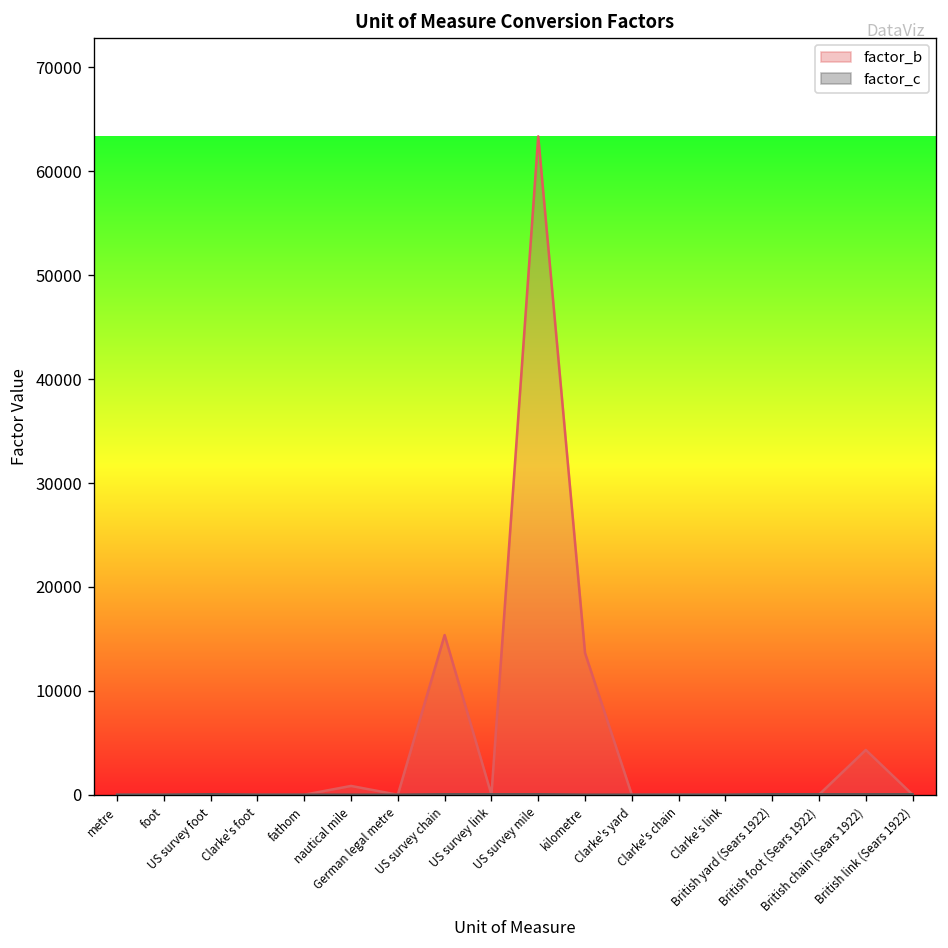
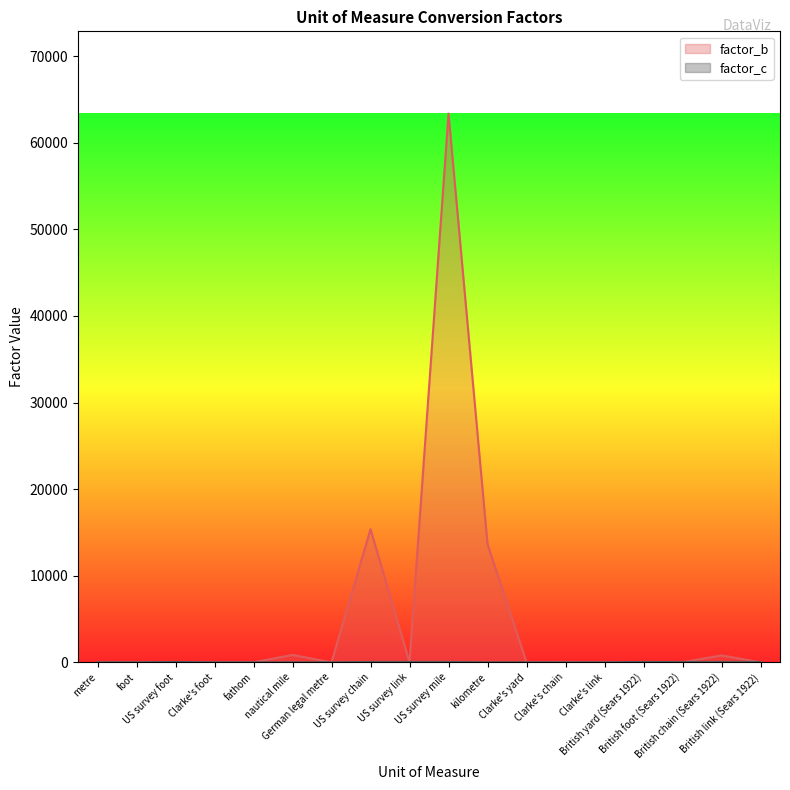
  {
    "factor_b": {
      "nautical mile": 1000,
      "US survey chain": 15000,
      "US survey mile": 63000,
      "kilometre": 14000,
-     "British chain (Sears 1922)": 4000
+     "British chain (Sears 1922)": 1000
    },
    "factor_c": {
      "nautical mile": 0,
      "US survey chain": 0,
      "US survey mile": 0,
      "kilometre": 0,
      "British chain (Sears 1922)": 0
    }
  }
